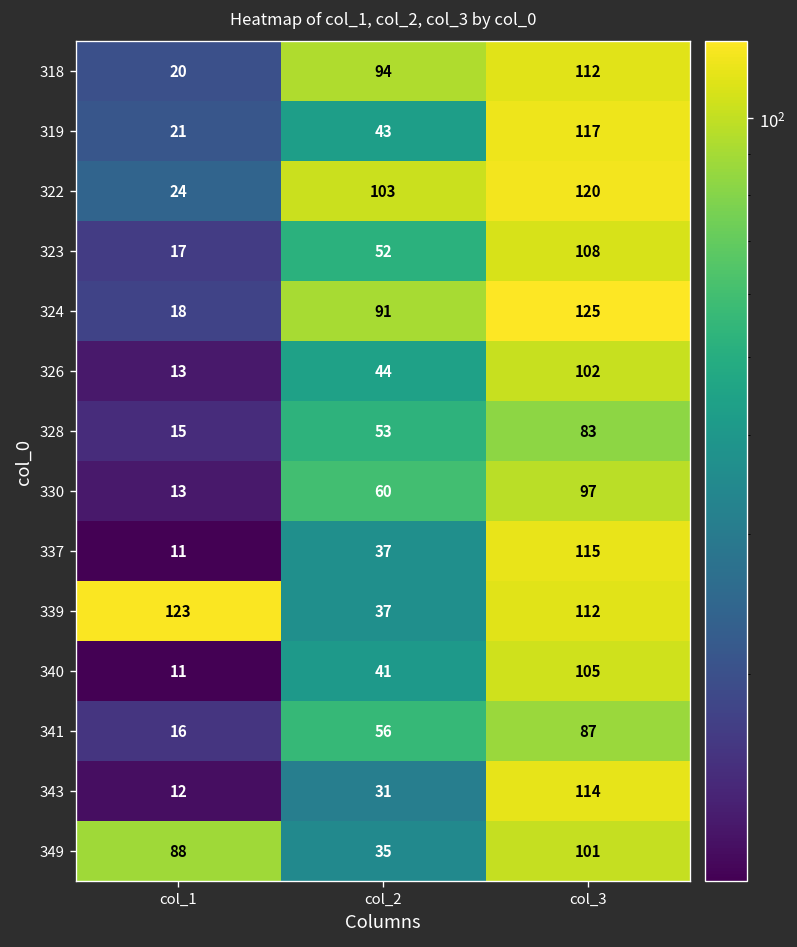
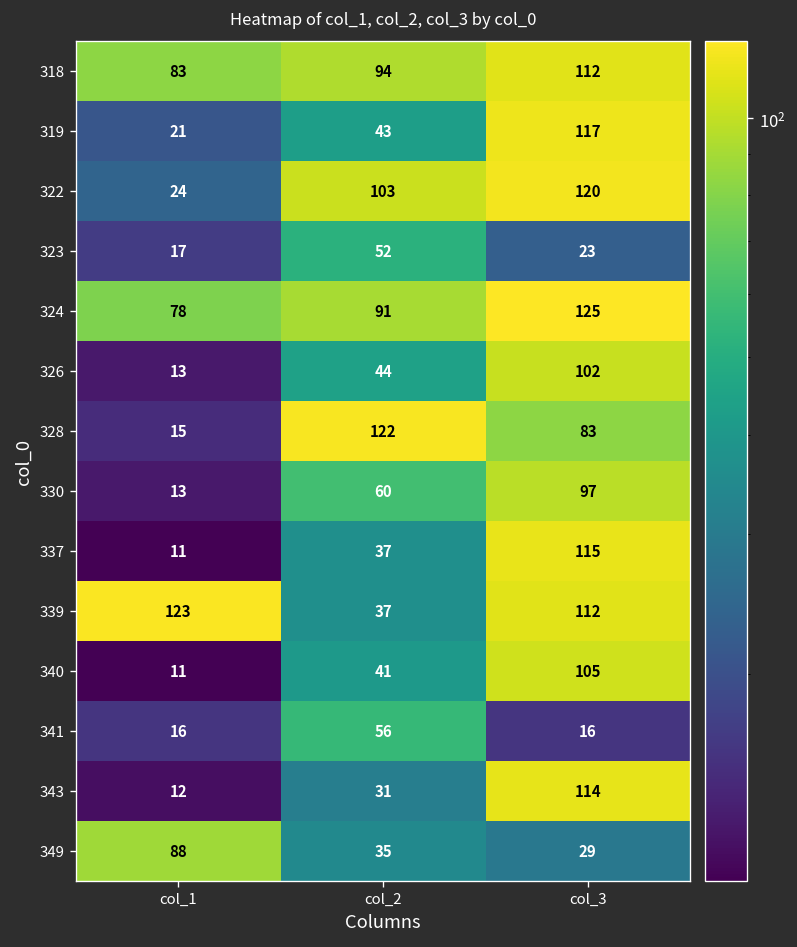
  {
    "318": {
-     "col_1": 20,
+     "col_1": 83,
      "col_2": 94,
      "col_3": 112
    },
    "319": {
      "col_1": 21,
      "col_2": 43,
      "col_3": 117
    },
    "322": {
      "col_1": 24,
      "col_2": 103,
      "col_3": 120
    },
    "323": {
      "col_1": 17,
      "col_2": 52,
-     "col_3": 108
+     "col_3": 23
    },
    "324": {
-     "col_1": 18,
+     "col_1": 78,
      "col_2": 91,
      "col_3": 125
    },
    "326": {
      "col_1": 13,
      "col_2": 44,
      "col_3": 102
    },
    "328": {
      "col_1": 15,
-     "col_2": 53,
+     "col_2": 122,
      "col_3": 83
    },
    "330": {
      "col_1": 13,
      "col_2": 60,
      "col_3": 97
    },
    "337": {
      "col_1": 11,
      "col_2": 37,
      "col_3": 115
    },
    "339": {
      "col_1": 123,
      "col_2": 37,
      "col_3": 112
    },
    "340": {
      "col_1": 11,
      "col_2": 41,
      "col_3": 105
    },
    "341": {
      "col_1": 16,
      "col_2": 56,
-     "col_3": 87
+     "col_3": 16
    },
    "343": {
      "col_1": 12,
      "col_2": 31,
      "col_3": 114
    },
    "349": {
      "col_1": 88,
      "col_2": 35,
-     "col_3": 101
+     "col_3": 29
    }
  }
